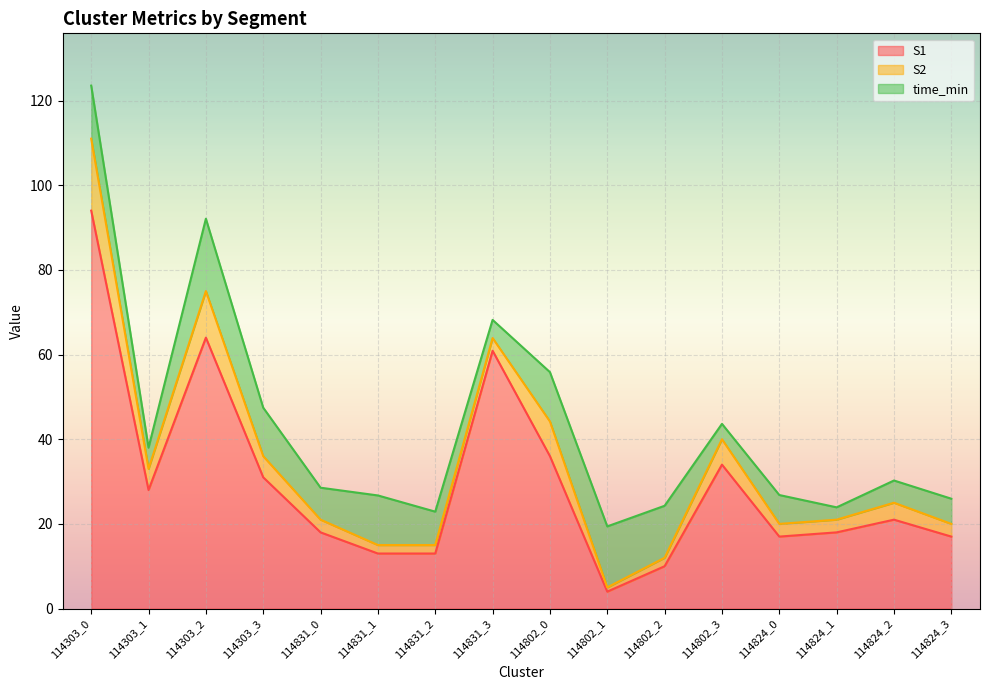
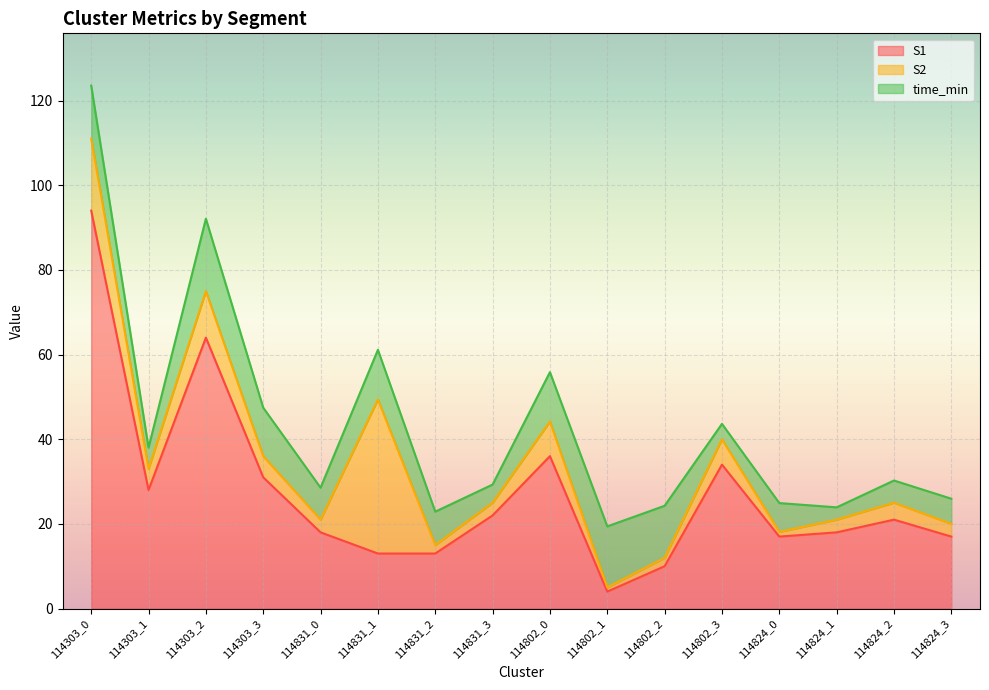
  {
    "S1": {
      "114303_0": 94,
      "114303_1": 28,
      "114303_2": 64,
      "114303_3": 31,
      "114831_0": 18,
      "114831_1": 13,
      "114831_2": 13,
-     "114831_3": 61,
+     "114831_3": 22,
      "114802_0": 36,
      "114802_1": 4,
      "114802_2": 10,
      "114802_3": 34,
      "114824_0": 17,
      "114824_1": 18,
      "114824_2": 21,
      "114824_3": 17
    },
    "S2": {
      "114303_0": 17,
      "114303_1": 5,
      "114303_2": 11,
      "114303_3": 5,
      "114831_0": 3,
-     "114831_1": 2,
+     "114831_1": 36,
      "114831_2": 2,
      "114831_3": 3,
      "114802_0": 8,
      "114802_1": 1,
      "114802_2": 2,
      "114802_3": 6,
-     "114824_0": 3,
+     "114824_0": 1,
      "114824_1": 3,
      "114824_2": 4,
      "114824_3": 3
    },
    "time_min": {
      "114303_0": 13,
      "114303_1": 5,
      "114303_2": 17,
      "114303_3": 11,
      "114831_0": 8,
      "114831_1": 12,
      "114831_2": 8,
      "114831_3": 4,
      "114802_0": 12,
      "114802_1": 14,
      "114802_2": 12,
      "114802_3": 4,
      "114824_0": 7,
      "114824_1": 3,
      "114824_2": 5,
      "114824_3": 6
    }
  }
